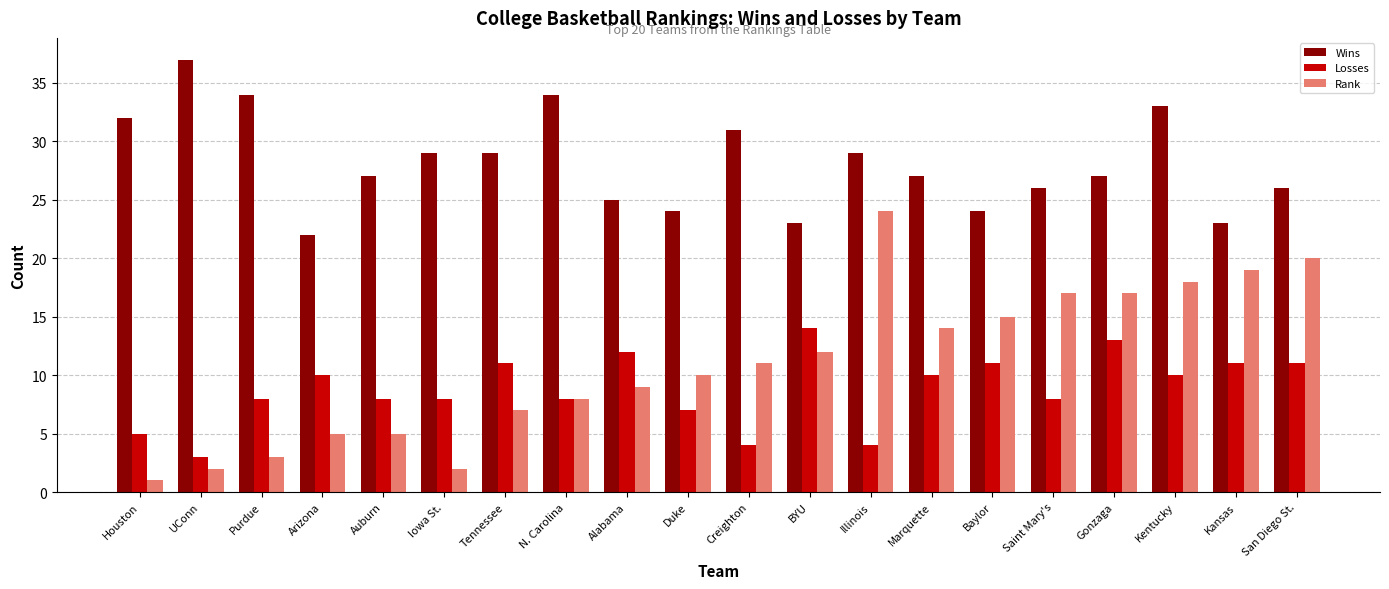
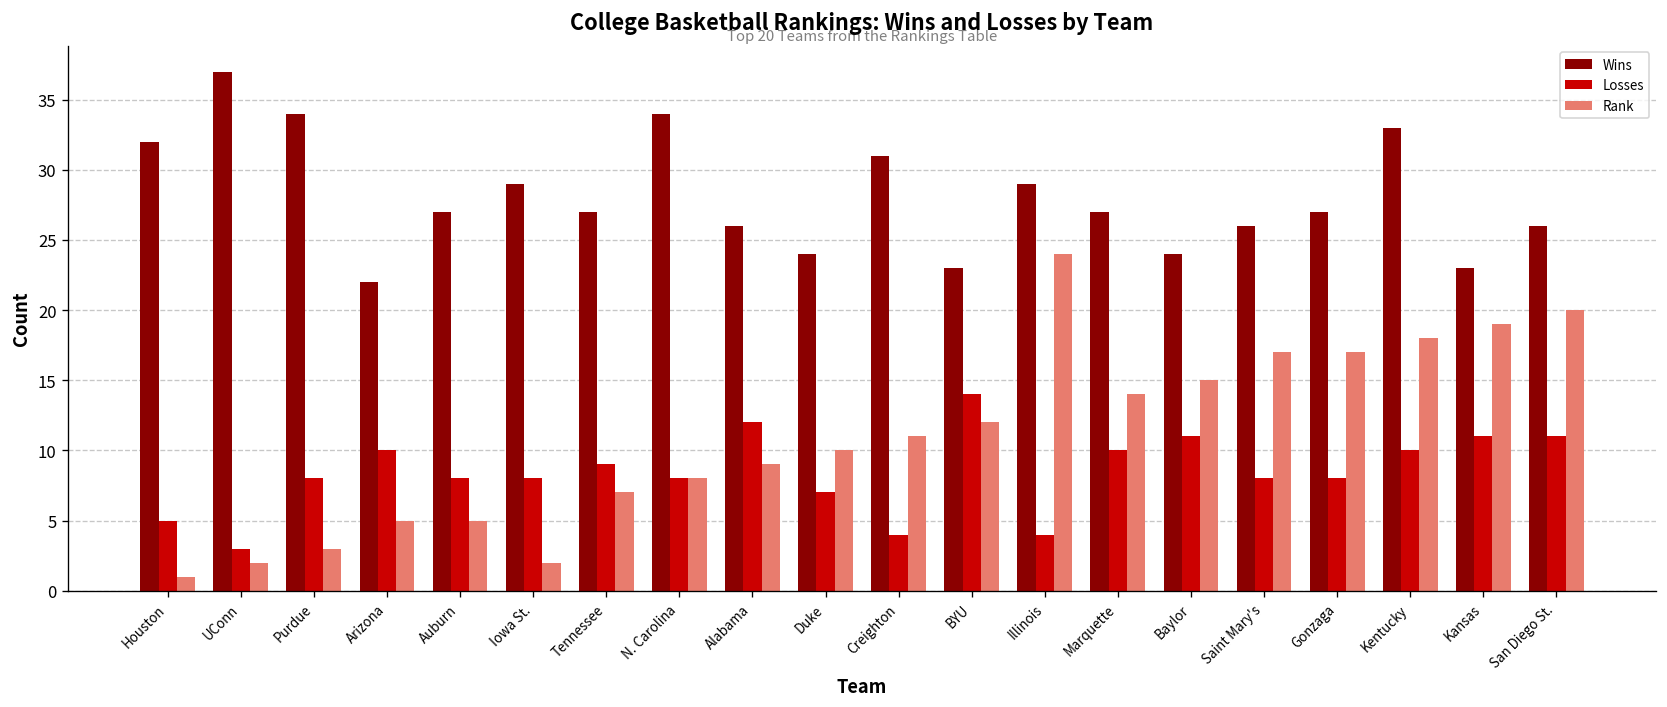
  {
    "Wins": {
      "Houston": 32,
      "UConn": 37,
      "Purdue": 34,
      "Arizona": 22,
      "Auburn": 27,
      "Iowa St.": 29,
-     "Tennessee": 29,
+     "Tennessee": 27,
      "N. Carolina": 34,
-     "Alabama": 25,
+     "Alabama": 26,
      "Duke": 24,
      "Creighton": 31,
      "BYU": 23,
      "Illinois": 29,
      "Marquette": 27,
      "Baylor": 24,
      "Saint Mary's": 26,
      "Gonzaga": 27,
      "Kentucky": 33,
      "Kansas": 23,
      "San Diego St.": 26
    },
    "Losses": {
      "Houston": 5,
      "UConn": 3,
      "Purdue": 8,
      "Arizona": 10,
      "Auburn": 8,
      "Iowa St.": 8,
-     "Tennessee": 11,
+     "Tennessee": 9,
      "N. Carolina": 8,
      "Alabama": 12,
      "Duke": 7,
      "Creighton": 4,
      "BYU": 14,
      "Illinois": 4,
      "Marquette": 10,
      "Baylor": 11,
      "Saint Mary's": 8,
-     "Gonzaga": 13,
+     "Gonzaga": 8,
      "Kentucky": 10,
      "Kansas": 11,
      "San Diego St.": 11
    },
    "Rank": {
      "Houston": 1,
      "UConn": 2,
      "Purdue": 3,
      "Arizona": 5,
      "Auburn": 5,
      "Iowa St.": 2,
      "Tennessee": 7,
      "N. Carolina": 8,
      "Alabama": 9,
      "Duke": 10,
      "Creighton": 11,
      "BYU": 12,
      "Illinois": 24,
      "Marquette": 14,
      "Baylor": 15,
      "Saint Mary's": 17,
      "Gonzaga": 17,
      "Kentucky": 18,
      "Kansas": 19,
      "San Diego St.": 20
    }
  }
